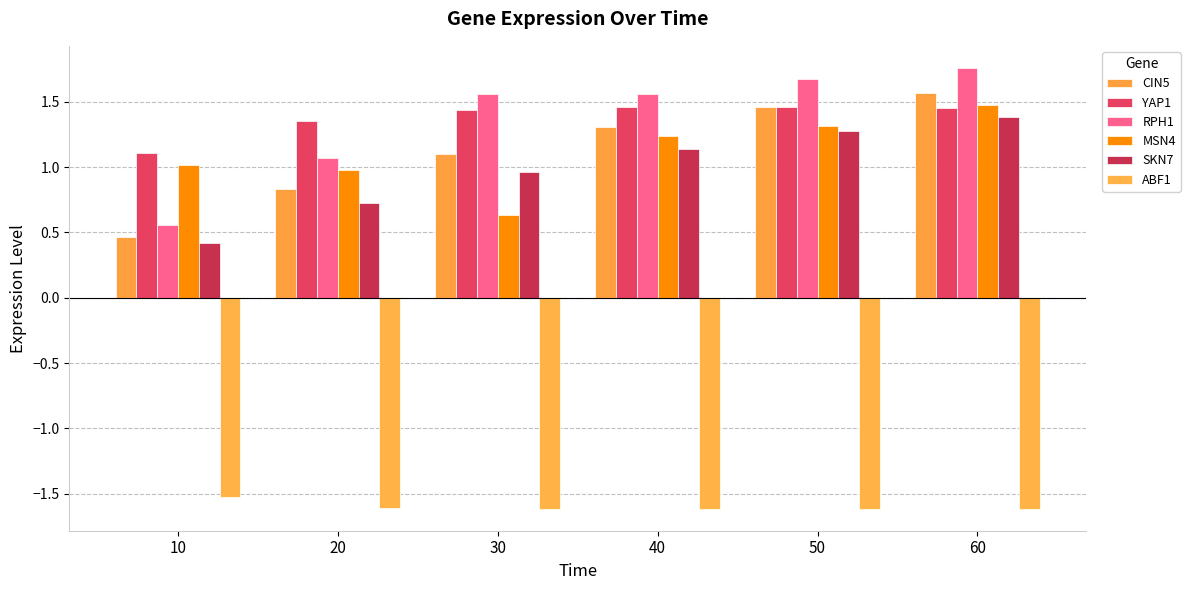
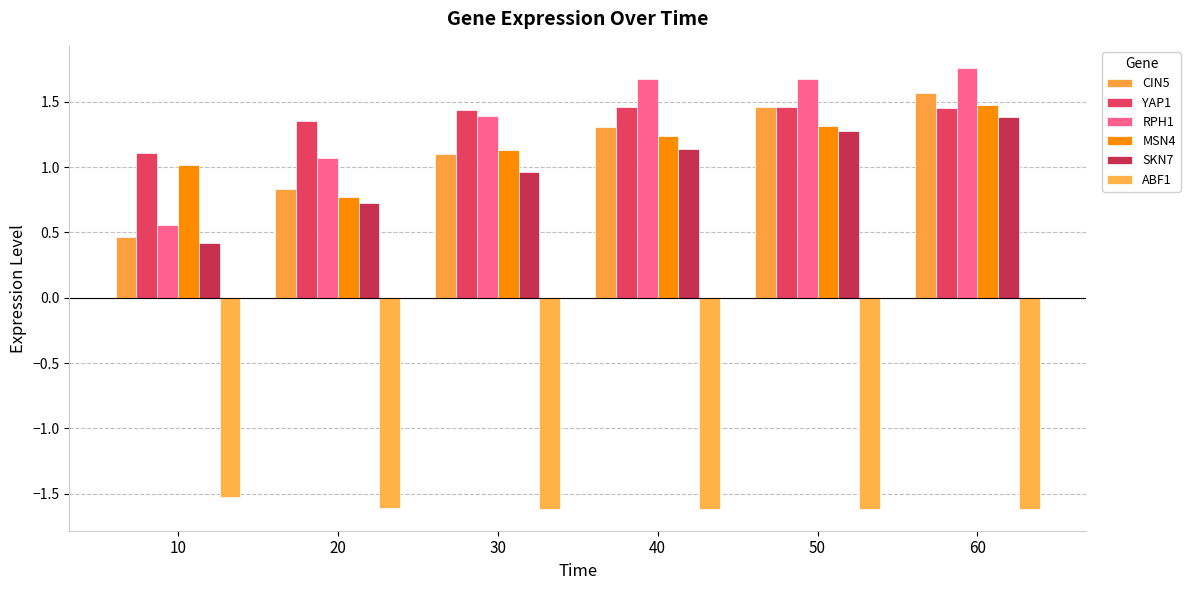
  {
    "RPH1": {
      "10": 0.56,
      "20": 1.07,
-     "30": 1.56,
-     "40": 1.56,
+     "30": 1.39,
+     "40": 1.67,
      "50": 1.67,
      "60": 1.76
    },
    "MSN4": {
      "10": 1.02,
-     "20": 0.98,
-     "30": 0.64,
+     "20": 0.77,
+     "30": 1.13,
      "40": 1.24,
      "50": 1.32,
      "60": 1.48
    }
  }
